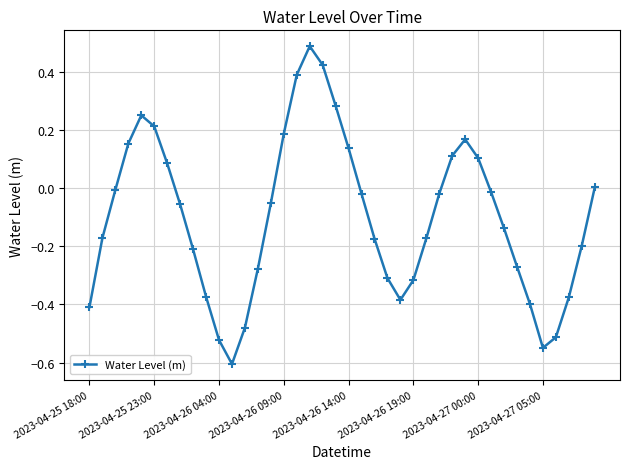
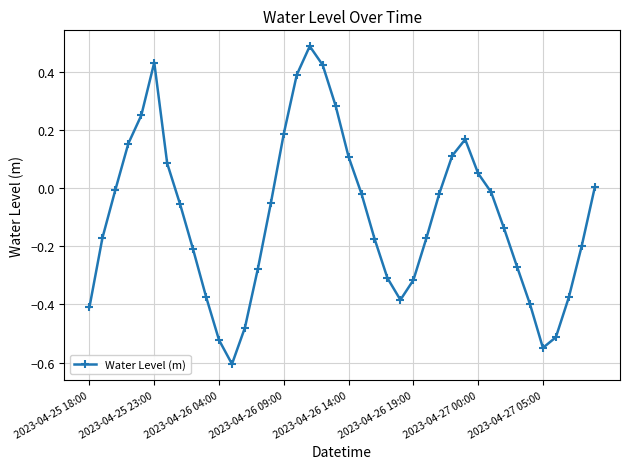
  {
    "2023-04-25 18:00": -0.41,
-   "2023-04-25 23:00": 0.21,
+   "2023-04-25 23:00": 0.43,
    "2023-04-26 04:00": -0.52,
    "2023-04-26 09:00": 0.19,
-   "2023-04-26 14:00": 0.14,
+   "2023-04-26 14:00": 0.11,
    "2023-04-26 19:00": -0.32,
-   "2023-04-27 00:00": 0.10,
+   "2023-04-27 00:00": 0.05,
    "2023-04-27 05:00": -0.55
  }
